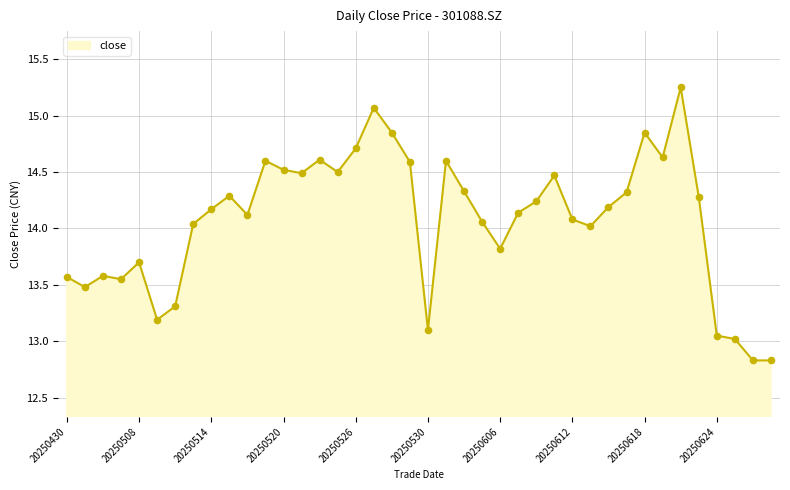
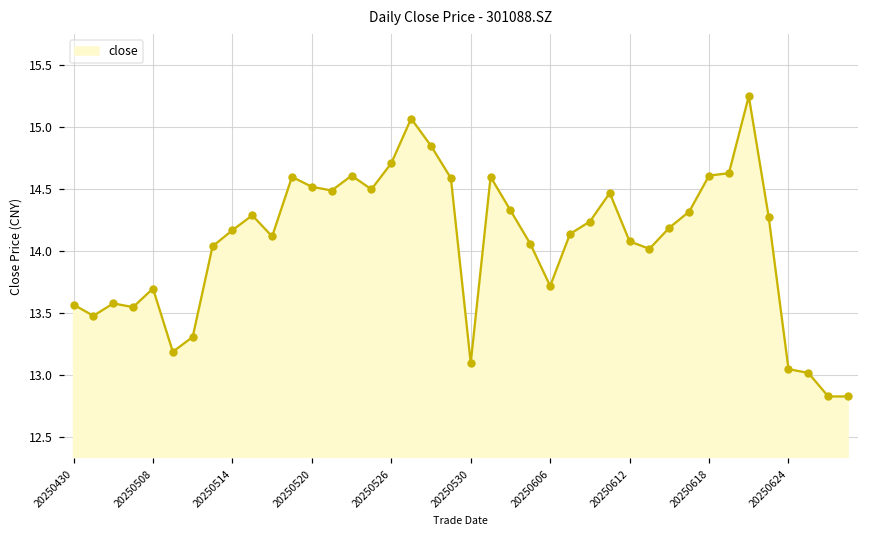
  {
    "20250430": 13.57,
    "20250508": 13.70,
    "20250514": 14.17,
    "20250520": 14.52,
    "20250526": 14.71,
    "20250530": 13.10,
-   "20250606": 13.82,
+   "20250606": 13.72,
    "20250612": 14.08,
-   "20250618": 14.85,
+   "20250618": 14.61,
    "20250624": 13.05
  }
